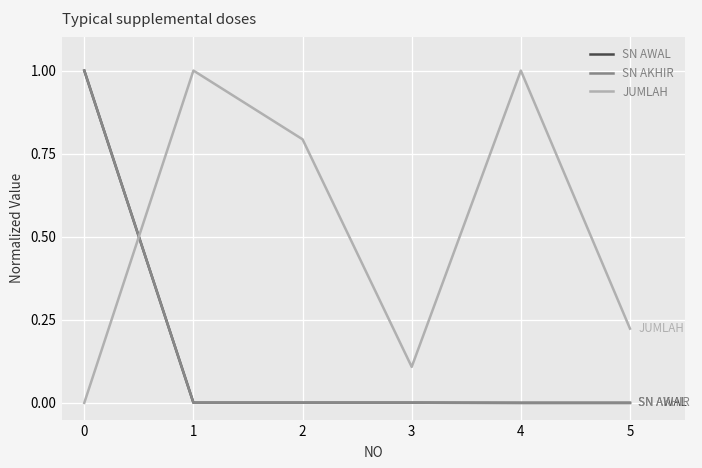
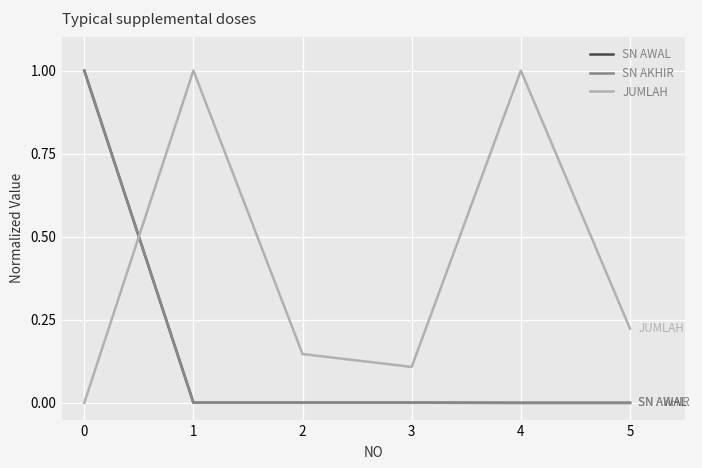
  {
    "SN AKHIR": {
      "0": 1.00,
      "1": 0.00,
      "2": 0.00,
      "3": 0.00,
      "4": 0.00,
      "5": 0.00
    },
    "JUMLAH": {
      "0": 0.00,
      "1": 1.00,
-     "2": 0.79,
+     "2": 0.15,
      "3": 0.11,
      "4": 1.00,
      "5": 0.22
    }
  }
